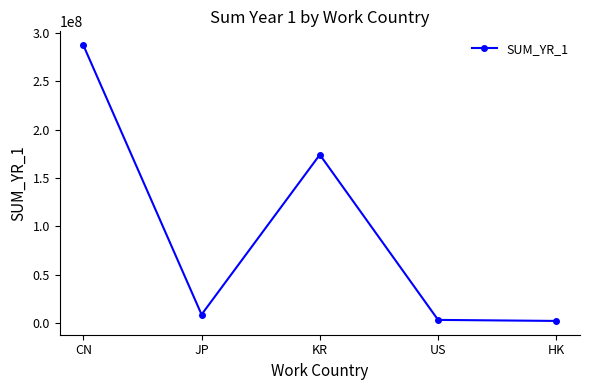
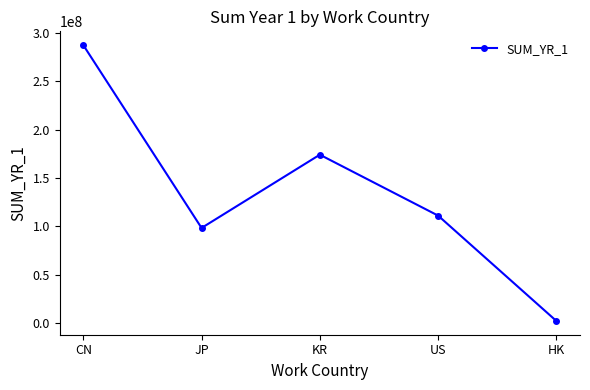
  {
    "CN": 290000000,
-   "JP": 10000000,
+   "JP": 100000000,
    "KR": 170000000,
-   "US": 0,
+   "US": 110000000,
    "HK": 0
  }
